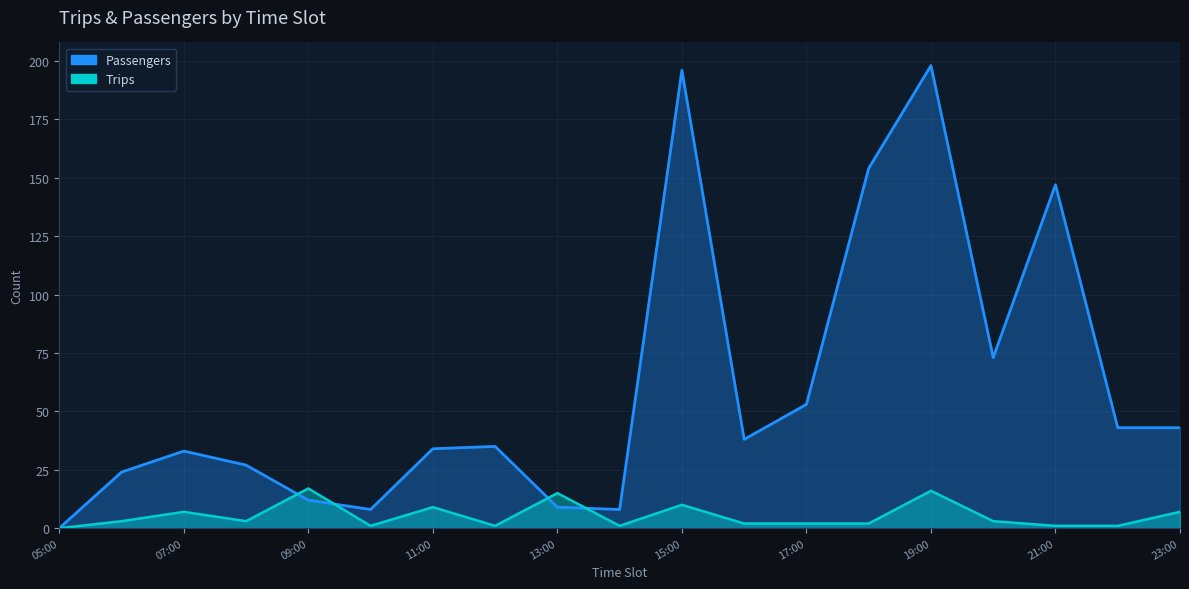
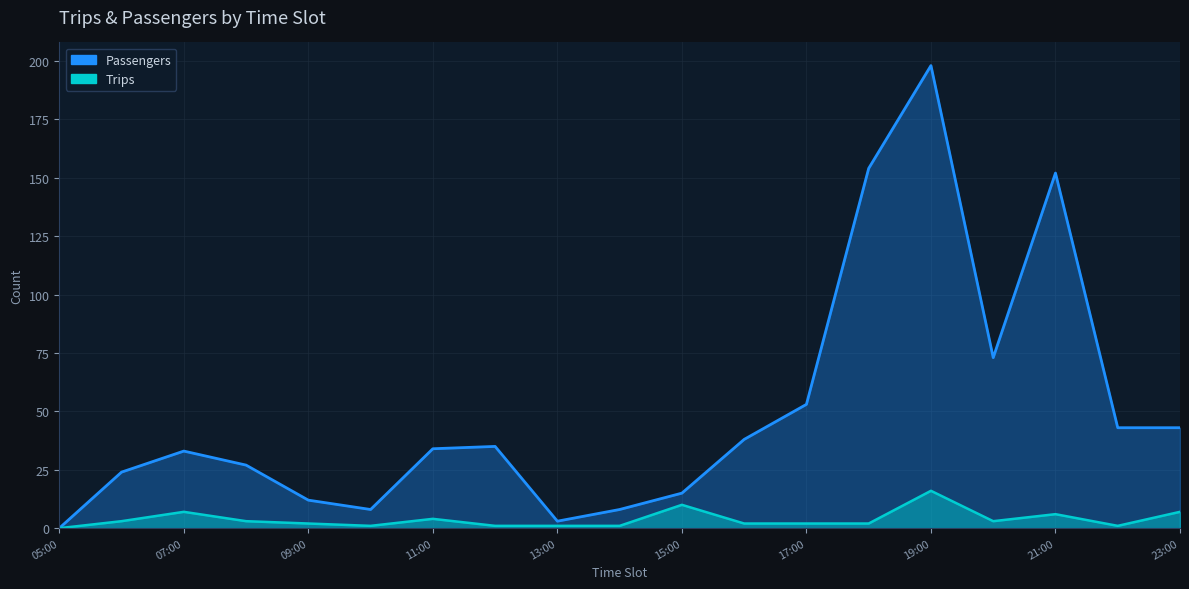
  {
    "Passengers": {
      "07:00": 33,
      "09:00": 12,
      "11:00": 34,
-     "13:00": 9,
-     "15:00": 196,
+     "13:00": 3,
+     "15:00": 15,
      "17:00": 53,
      "19:00": 198,
-     "21:00": 147,
+     "21:00": 152,
      "23:00": 43
    },
    "Trips": {
      "07:00": 7,
-     "09:00": 17,
-     "11:00": 9,
-     "13:00": 15,
+     "09:00": 2,
+     "11:00": 4,
+     "13:00": 1,
      "15:00": 10,
      "17:00": 2,
      "19:00": 16,
-     "21:00": 1,
+     "21:00": 6,
      "23:00": 7
    }
  }
